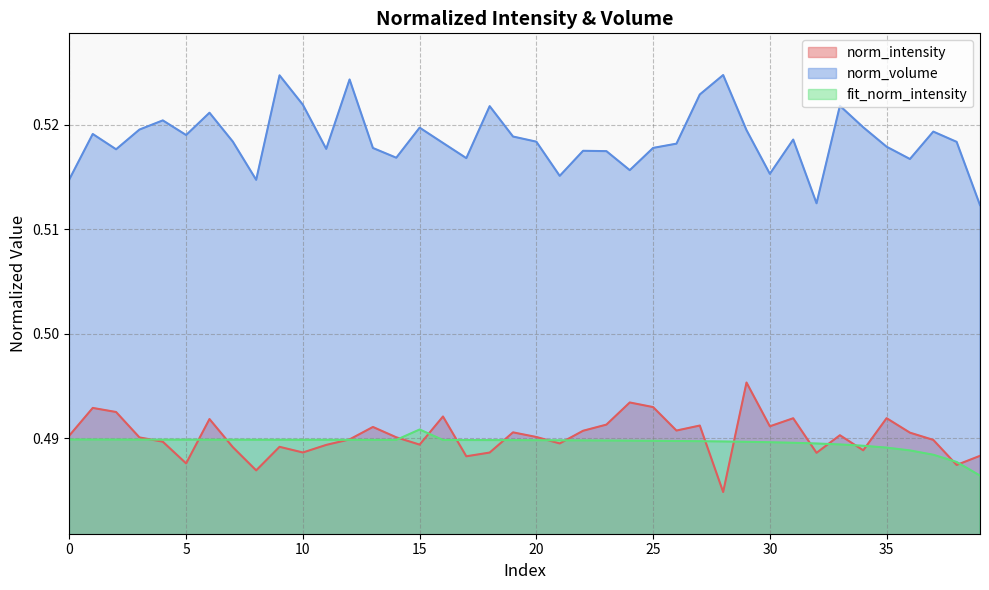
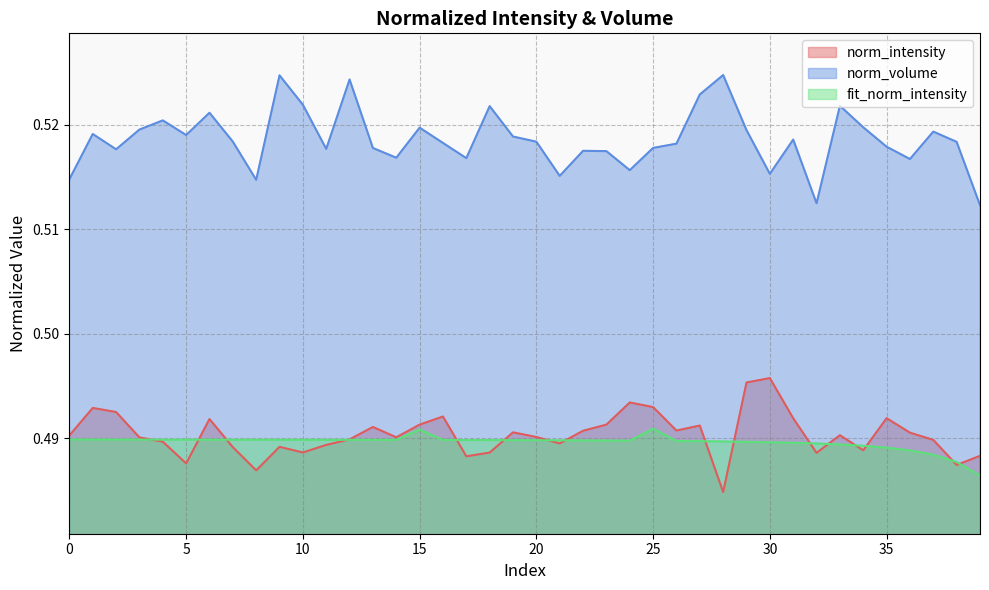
  {
    "norm_intensity": {
      "0": 0.4903,
      "5": 0.4876,
      "10": 0.4887,
-     "15": 0.4894,
+     "15": 0.4913,
      "20": 0.4901,
      "25": 0.4930,
-     "30": 0.4912,
+     "30": 0.4958,
      "35": 0.4919
    },
    "norm_volume": {
      "0": 0.5148,
      "5": 0.5190,
      "10": 0.5219,
      "15": 0.5197,
      "20": 0.5184,
      "25": 0.5178,
      "30": 0.5153,
      "35": 0.5179
    },
    "fit_norm_intensity": {
      "0": 0.4899,
      "5": 0.4899,
      "10": 0.4899,
      "15": 0.4909,
      "20": 0.4898,
-     "25": 0.4898,
+     "25": 0.4909,
      "30": 0.4896,
      "35": 0.4891
    }
  }
